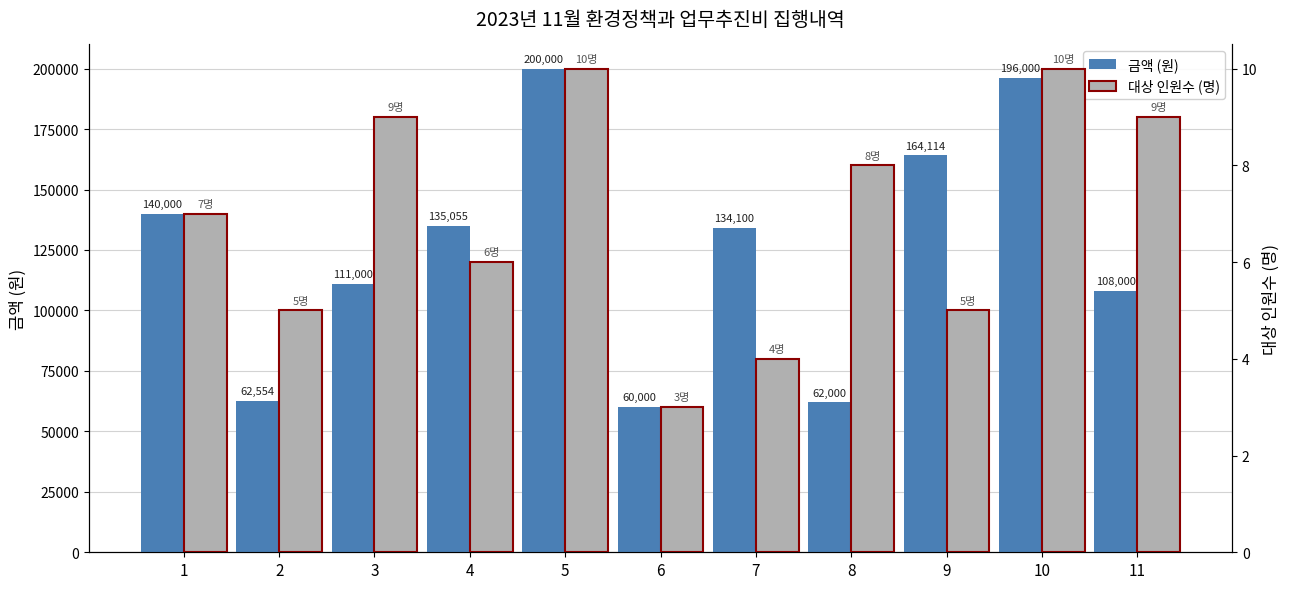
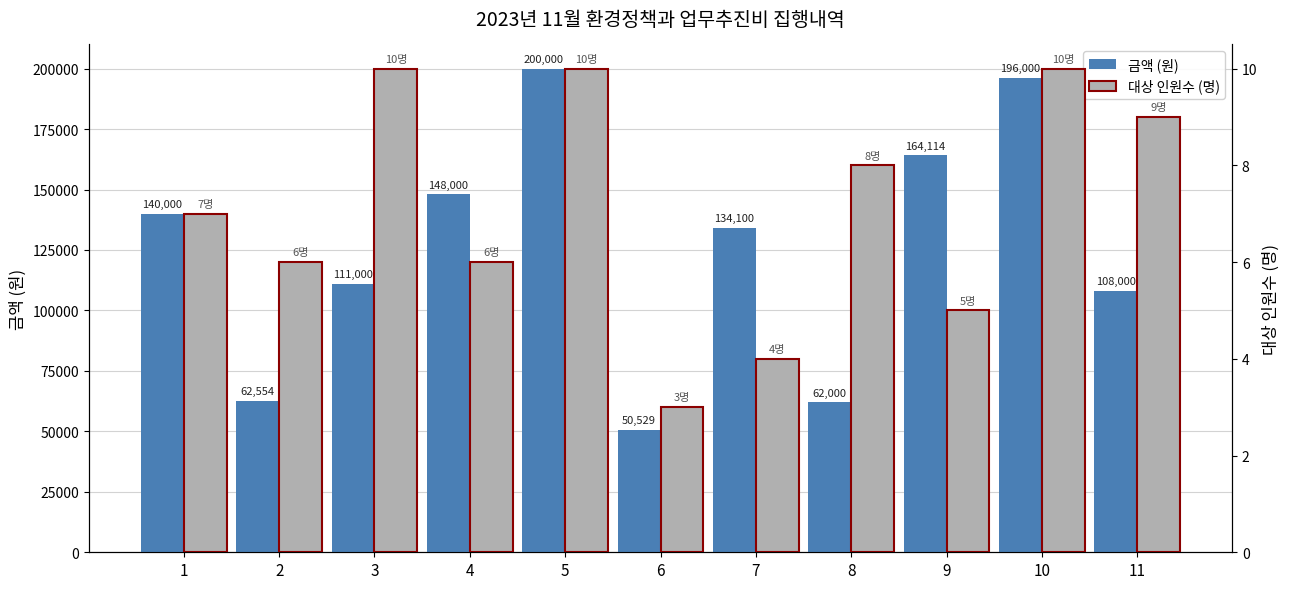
  {
    "금액 (원)": {
      "1": "140,000",
      "2": "62,554",
      "3": "111,000",
-     "4": "135,055",
+     "4": "148,000",
      "5": "200,000",
-     "6": "60,000",
+     "6": "50,529",
      "7": "134,100",
      "8": "62,000",
      "9": "164,114",
      "10": "196,000",
      "11": "108,000"
    },
    "대상 인원수 (명)": {
      "1": "7명",
-     "2": "5명",
-     "3": "9명",
+     "2": "6명",
+     "3": "10명",
      "4": "6명",
      "5": "10명",
      "6": "3명",
      "7": "4명",
      "8": "8명",
      "9": "5명",
      "10": "10명",
      "11": "9명"
    }
  }
